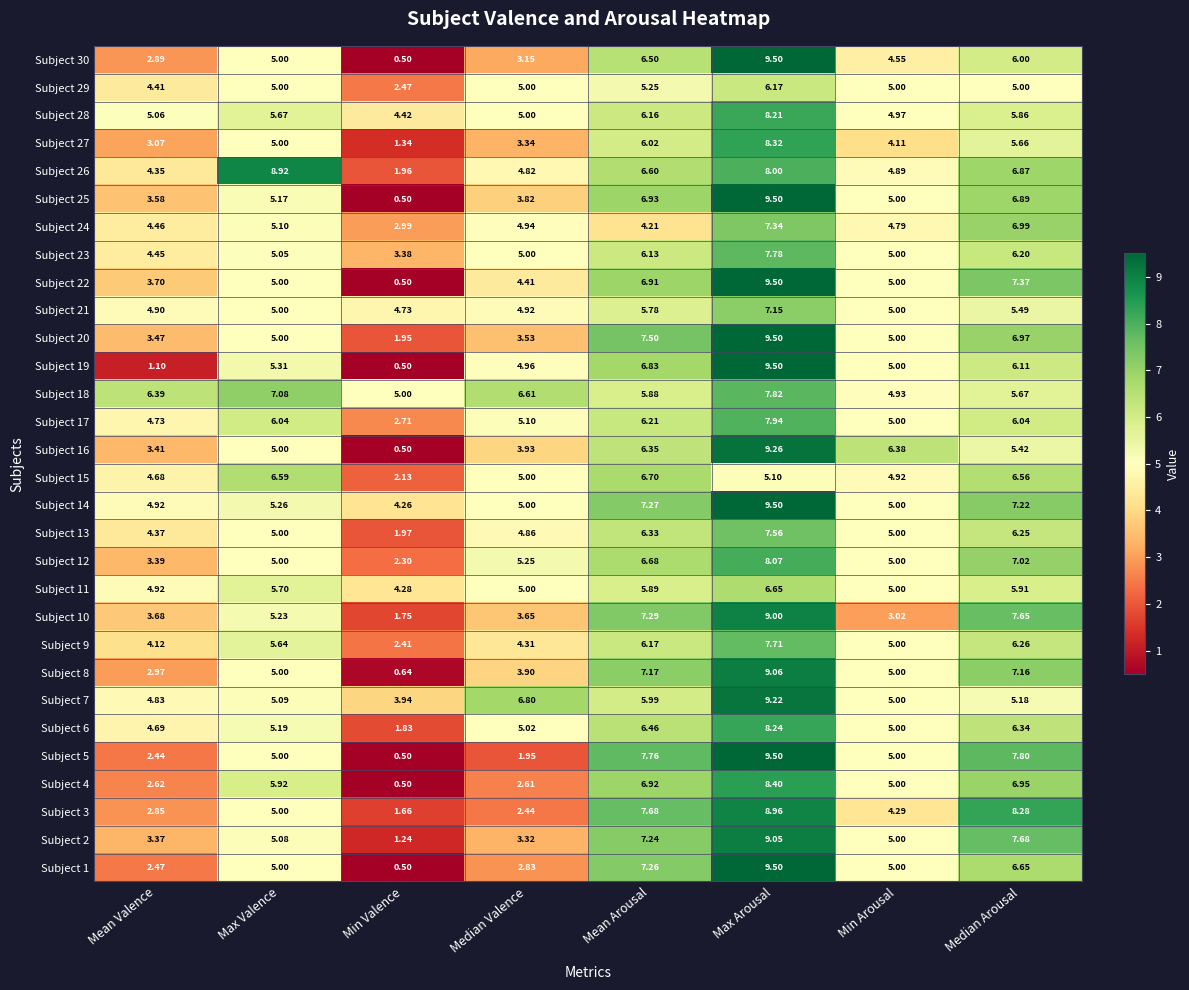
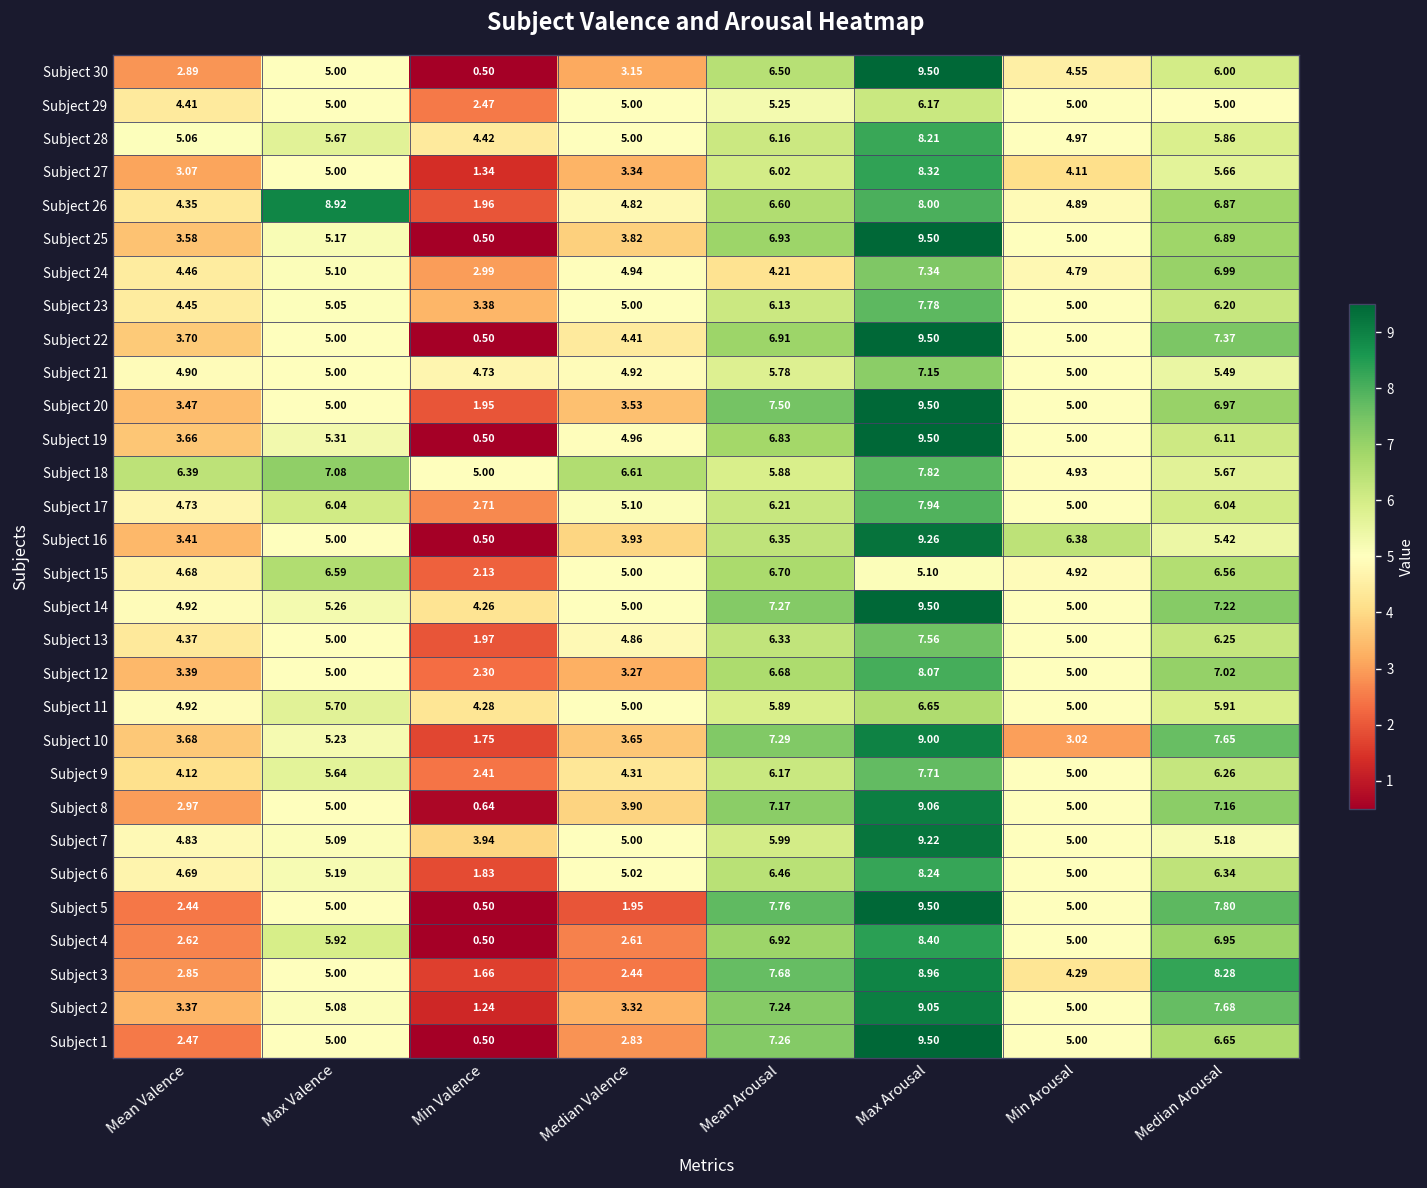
  {
    "Subject 19": {
-     "Mean Valence": 1.10,
+     "Mean Valence": 3.66,
      "Max Valence": 5.31,
      "Min Valence": 0.50,
      "Median Valence": 4.96,
      "Mean Arousal": 6.83,
      "Max Arousal": 9.50,
      "Min Arousal": 5.00,
      "Median Arousal": 6.11
    },
    "Subject 12": {
      "Mean Valence": 3.39,
      "Max Valence": 5.00,
      "Min Valence": 2.30,
-     "Median Valence": 5.25,
+     "Median Valence": 3.27,
      "Mean Arousal": 6.68,
      "Max Arousal": 8.07,
      "Min Arousal": 5.00,
      "Median Arousal": 7.02
    },
    "Subject 7": {
      "Mean Valence": 4.83,
      "Max Valence": 5.09,
      "Min Valence": 3.94,
-     "Median Valence": 6.80,
+     "Median Valence": 5.00,
      "Mean Arousal": 5.99,
      "Max Arousal": 9.22,
      "Min Arousal": 5.00,
      "Median Arousal": 5.18
    }
  }
